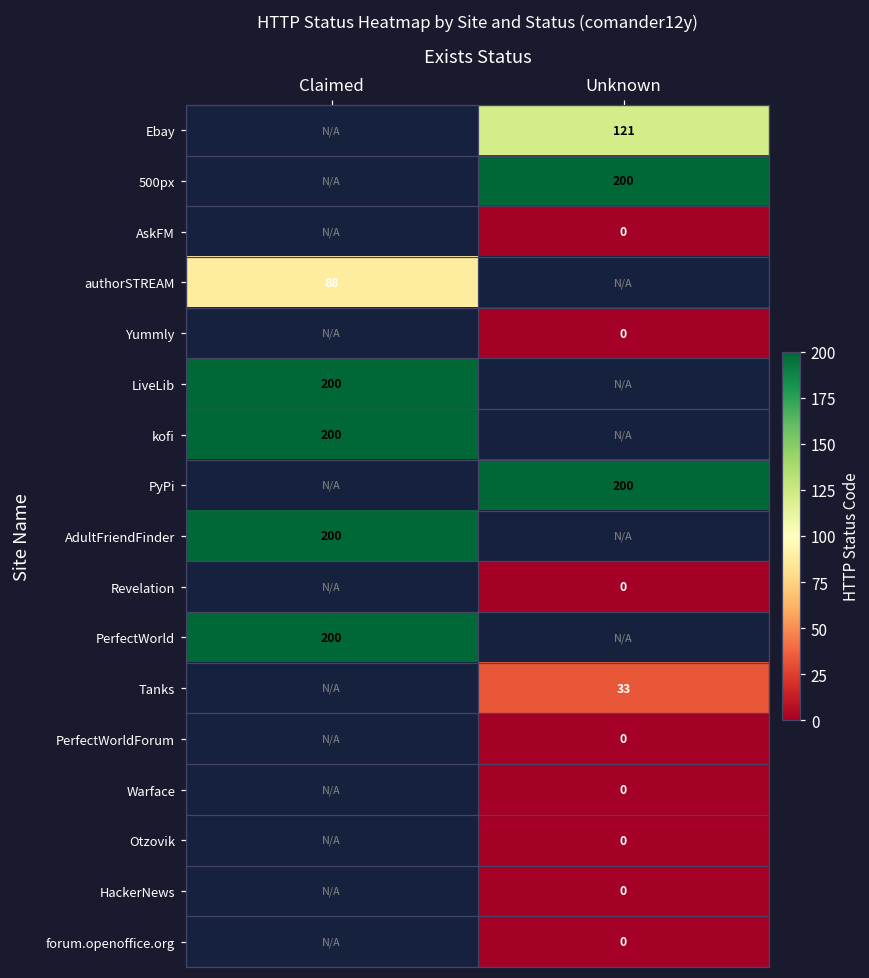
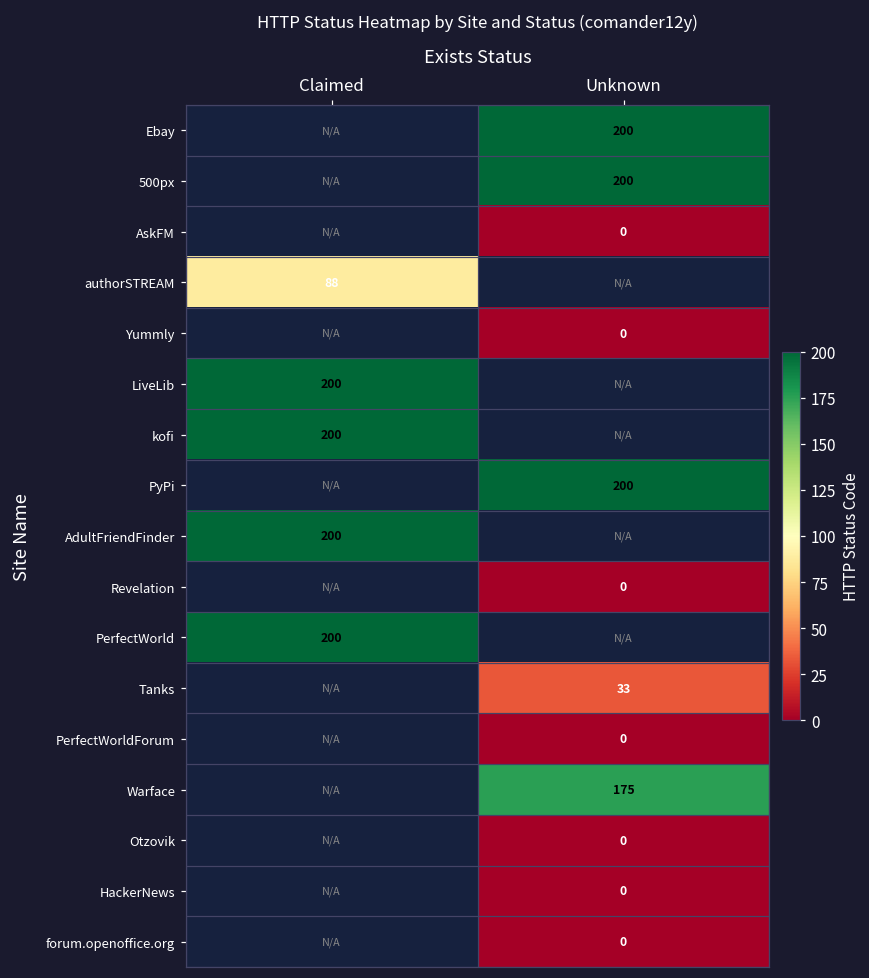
  {
    "Ebay": {
-     "Unknown": 121
+     "Unknown": 200
    },
    "500px": {
      "Unknown": 200
    },
    "AskFM": {
      "Unknown": 0
    },
    "authorSTREAM": {
      "Claimed": 88
    },
    "Yummly": {
      "Unknown": 0
    },
    "LiveLib": {
      "Claimed": 200
    },
    "kofi": {
      "Claimed": 200
    },
    "PyPi": {
      "Unknown": 200
    },
    "AdultFriendFinder": {
      "Claimed": 200
    },
    "Revelation": {
      "Unknown": 0
    },
    "PerfectWorld": {
      "Claimed": 200
    },
    "Tanks": {
      "Unknown": 33
    },
    "PerfectWorldForum": {
      "Unknown": 0
    },
    "Warface": {
-     "Unknown": 0
+     "Unknown": 175
    },
    "Otzovik": {
      "Unknown": 0
    },
    "HackerNews": {
      "Unknown": 0
    },
    "forum.openoffice.org": {
      "Unknown": 0
    }
  }
